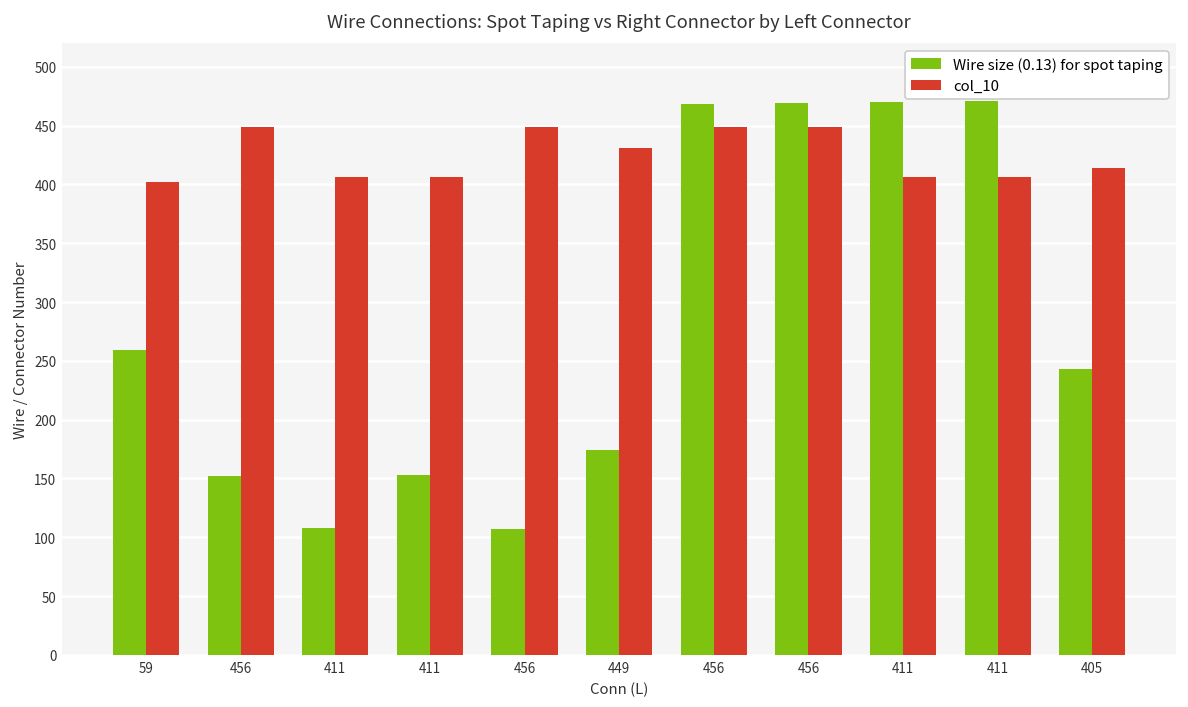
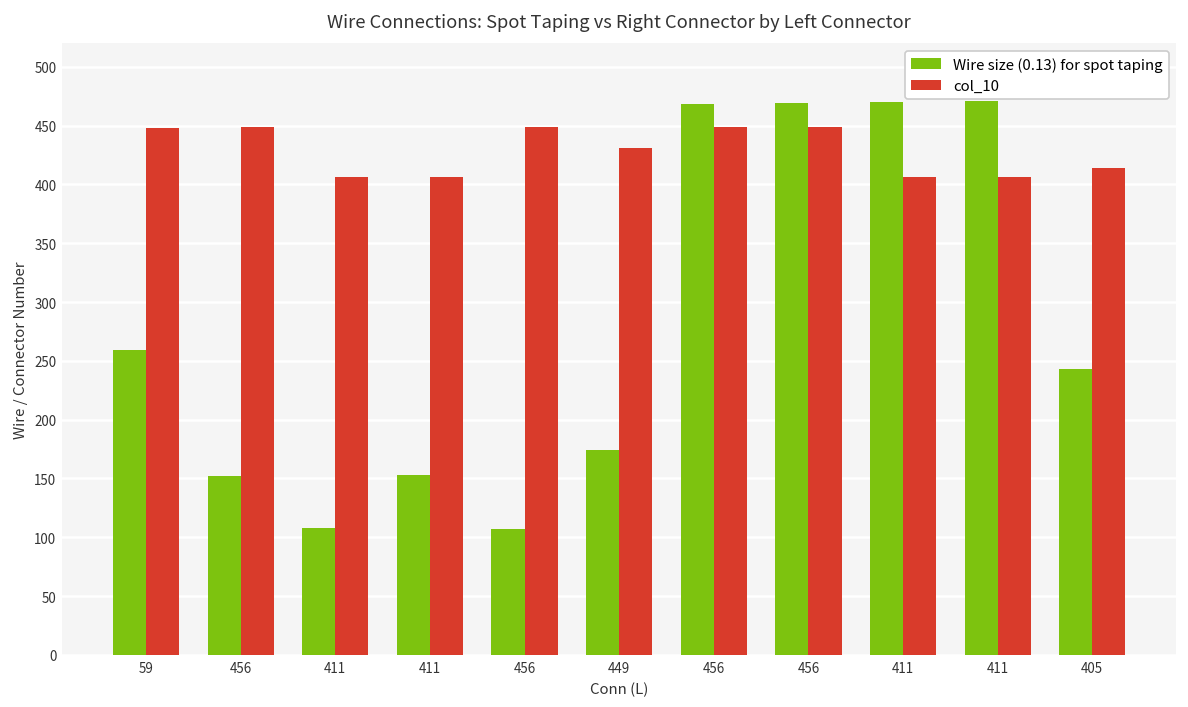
  {
    "Wire size (0.13) for spot taping": {
      "59": 260,
      "449": 170,
      "405": 240
    },
    "col_10": {
-     "59": 400,
+     "59": 450,
      "449": 430,
      "405": 410
    }
  }
